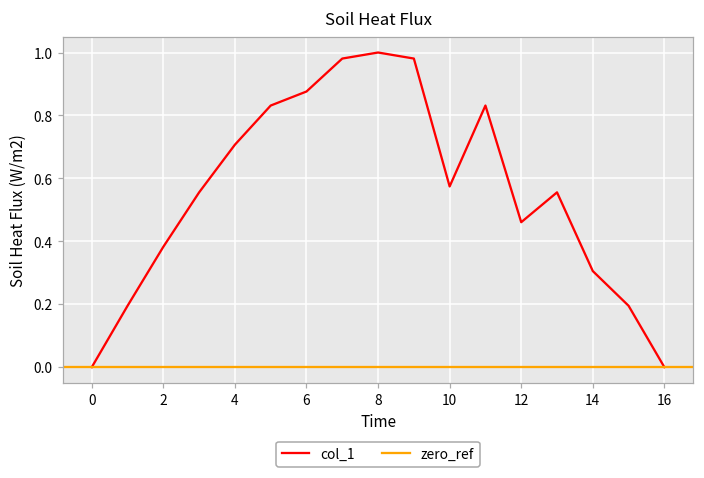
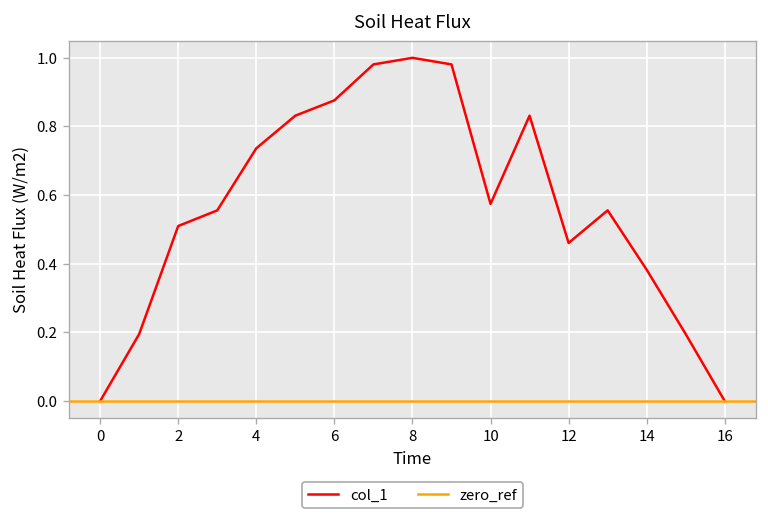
  {
    "0": 0.00,
-   "2": 0.38,
-   "4": 0.71,
+   "2": 0.51,
+   "4": 0.74,
    "6": 0.88,
    "8": 1.00,
    "10": 0.57,
    "12": 0.46,
-   "14": 0.31,
+   "14": 0.38,
    "16": 0.00
  }
